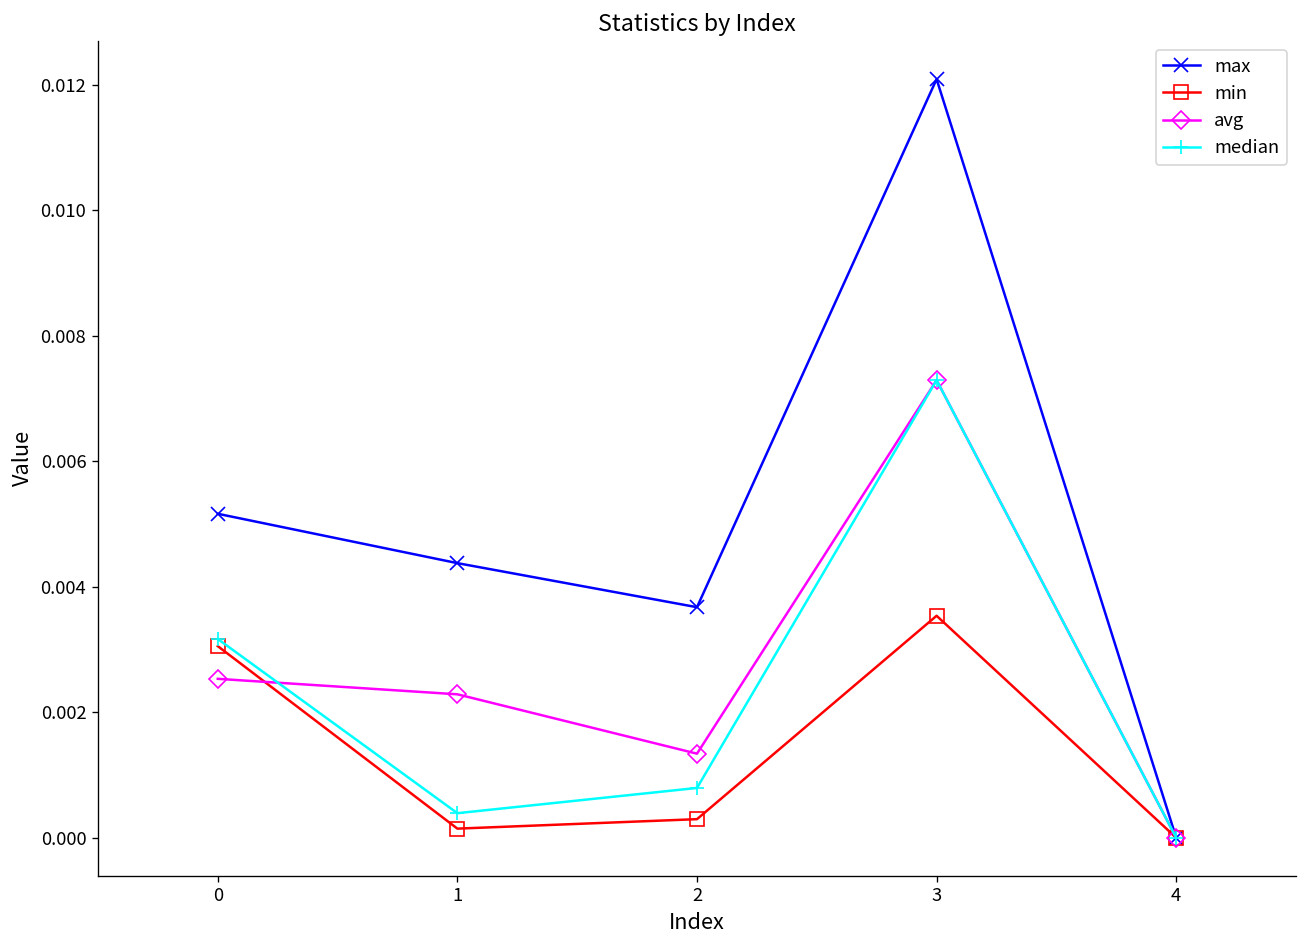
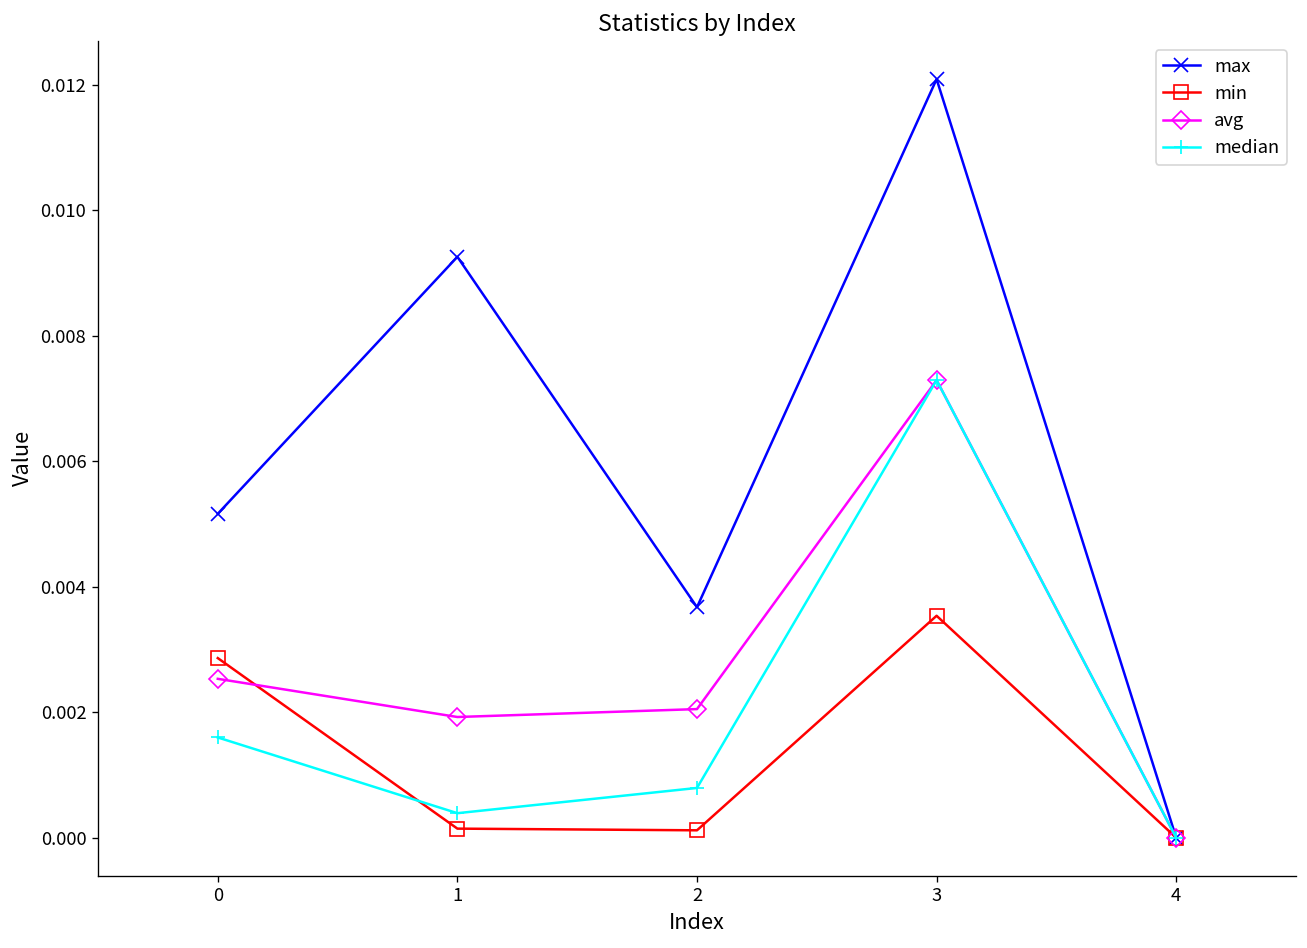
  {
    "max": {
      "0": 0.0052,
-     "1": 0.0044,
+     "1": 0.0093,
      "2": 0.0037,
      "3": 0.0121
    },
    "min": {
-     "0": 0.0031,
+     "0": 0.0029,
      "1": 0.0001,
-     "2": 0.0003,
+     "2": 0.0001,
      "3": 0.0035
    },
    "avg": {
      "0": 0.0025,
-     "1": 0.0023,
-     "2": 0.0013
+     "1": 0.0019,
+     "2": 0.0021
    },
    "median": {
-     "0": 0.0032,
+     "0": 0.0016,
      "1": 0.0004,
      "2": 0.0008
    }
  }
